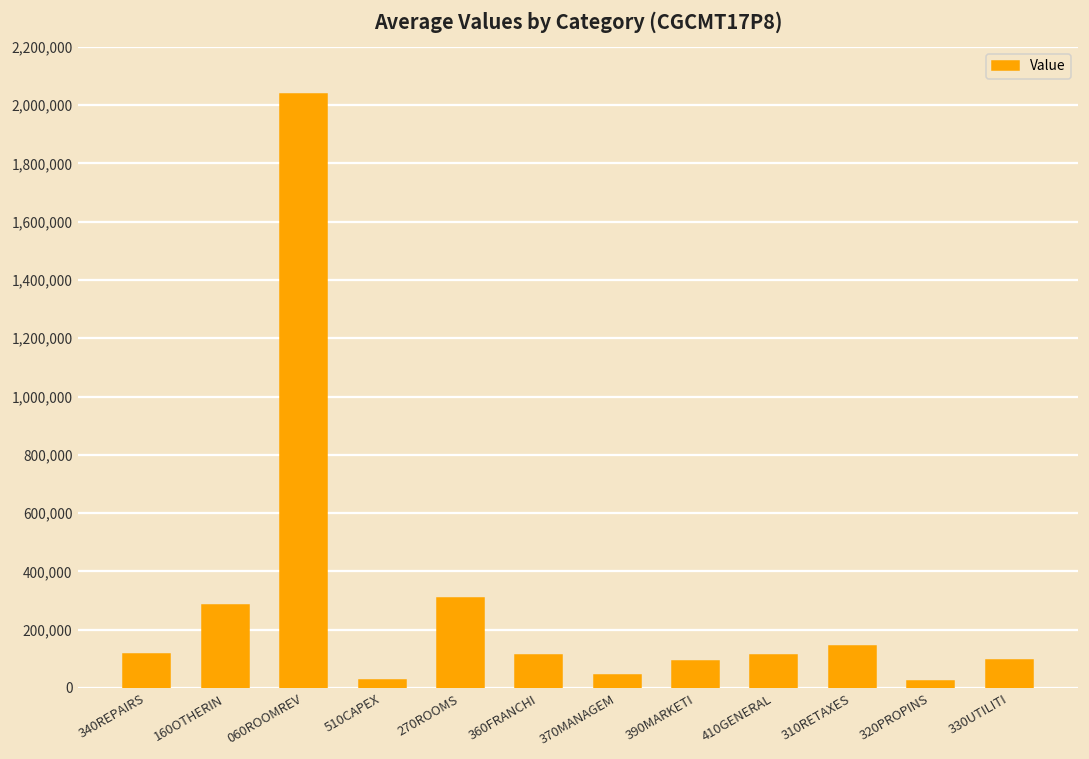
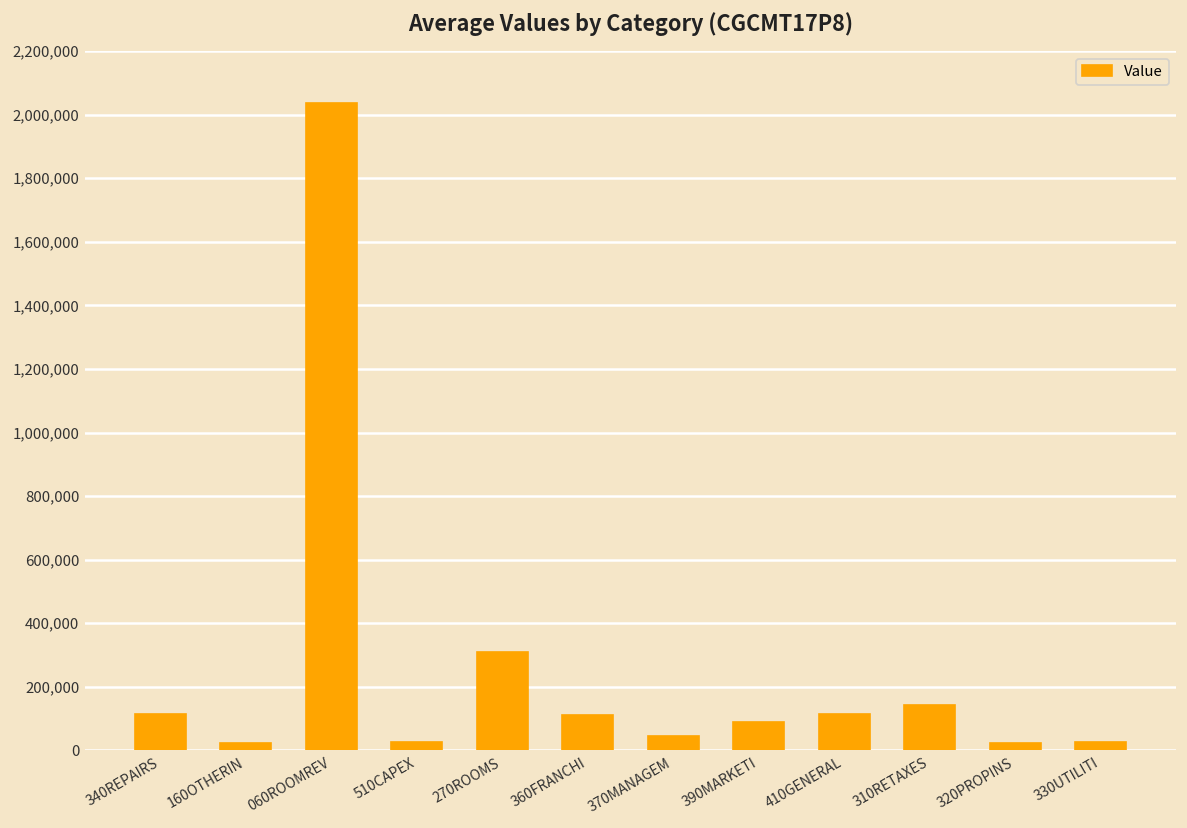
  {
    "340REPAIRS": "120,000",
-   "160OTHERIN": "280,000",
+   "160OTHERIN": "20,000",
    "060ROOMREV": "2,040,000",
    "510CAPEX": "30,000",
    "270ROOMS": "310,000",
    "360FRANCHI": "110,000",
    "370MANAGEM": "50,000",
    "390MARKETI": "90,000",
    "410GENERAL": "110,000",
    "310RETAXES": "140,000",
    "320PROPINS": "20,000",
-   "330UTILITI": "100,000"
+   "330UTILITI": "30,000"
  }
